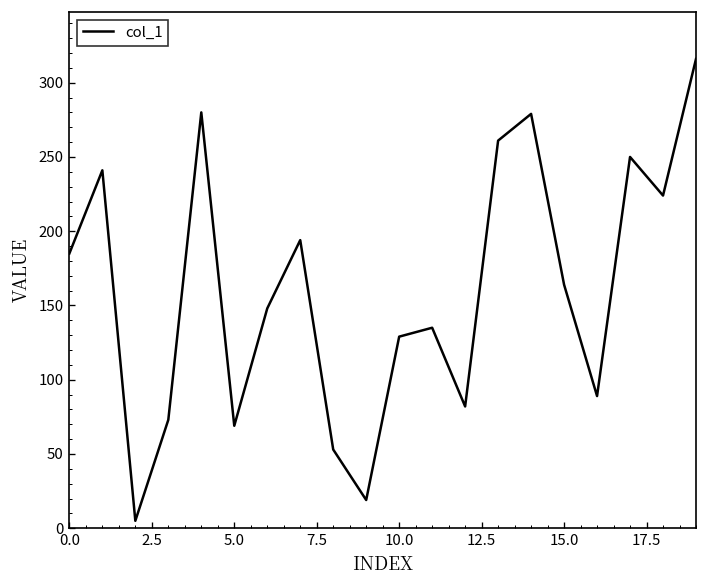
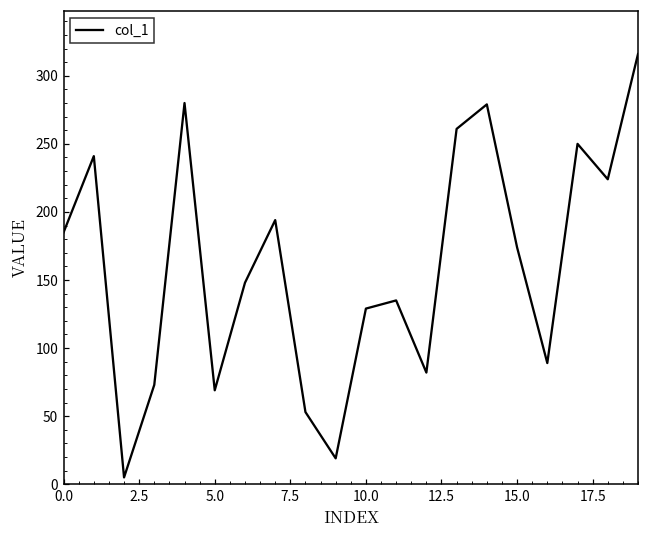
  {
    "0.0": 185,
    "5.0": 69,
    "10.0": 129,
-   "15.0": 164
+   "15.0": 174
  }
